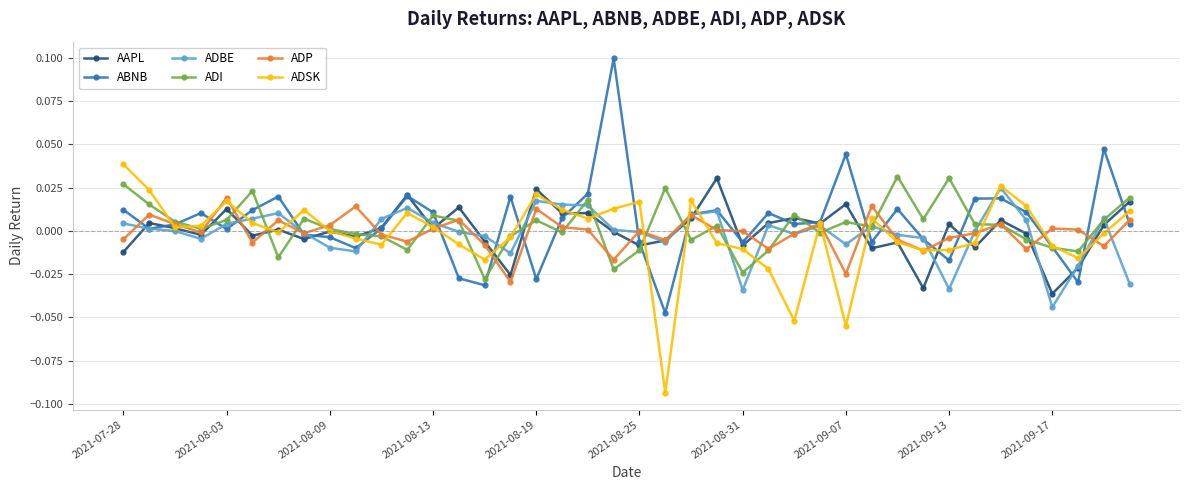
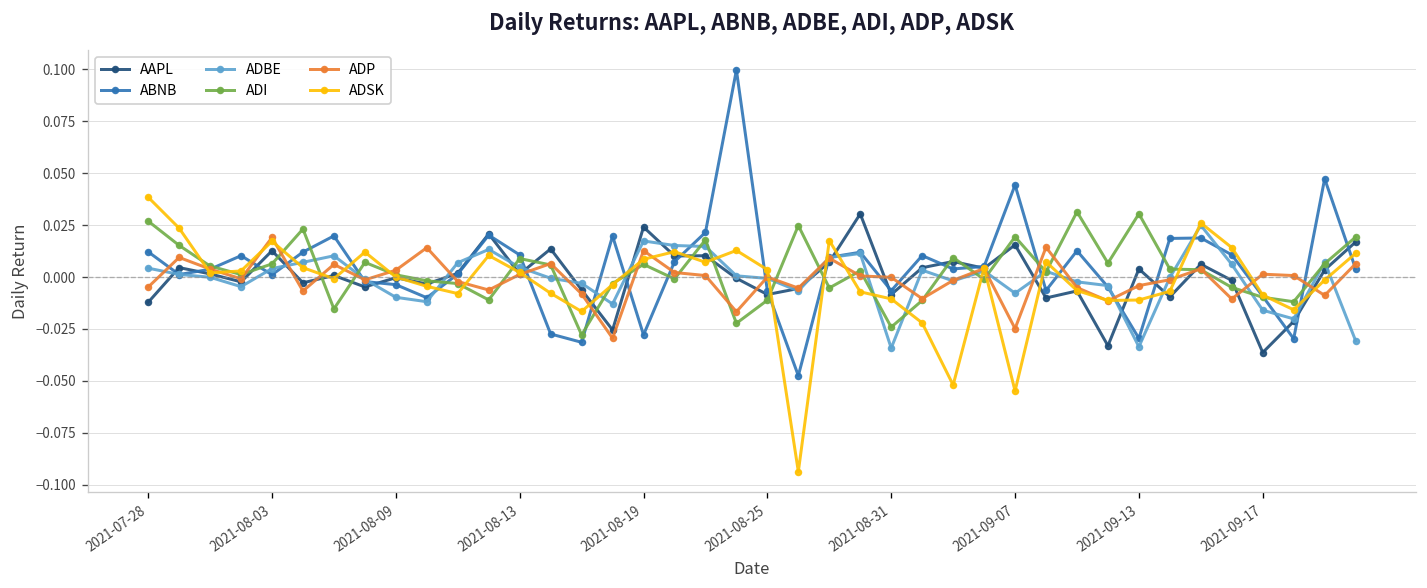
  {
    "AAPL": {
      "2021-07-28": -0.012,
      "2021-08-03": 0.013,
      "2021-08-19": 0.024,
      "2021-08-25": -0.008,
      "2021-08-31": -0.008,
      "2021-09-07": 0.015,
      "2021-09-13": 0.004,
      "2021-09-17": -0.036
    },
    "ABNB": {
      "2021-07-28": 0.012,
      "2021-08-03": 0.001,
      "2021-08-09": -0.004,
      "2021-08-13": 0.011,
      "2021-08-19": -0.028,
      "2021-08-25": -0.007,
      "2021-08-31": -0.007,
      "2021-09-07": 0.044,
-     "2021-09-13": -0.017
+     "2021-09-13": -0.030
    },
    "ADBE": {
      "2021-07-28": 0.004,
      "2021-08-03": 0.004,
      "2021-08-09": -0.010,
      "2021-08-13": 0.005,
      "2021-08-19": 0.017,
      "2021-08-31": -0.034,
      "2021-09-07": -0.008,
      "2021-09-13": -0.034,
-     "2021-09-17": -0.044
+     "2021-09-17": -0.016
    },
    "ADI": {
      "2021-07-28": 0.027,
      "2021-08-03": 0.006,
      "2021-08-13": 0.009,
      "2021-08-19": 0.006,
      "2021-08-25": -0.011,
      "2021-08-31": -0.024,
-     "2021-09-07": 0.005,
+     "2021-09-07": 0.019,
      "2021-09-13": 0.030
    },
    "ADP": {
      "2021-07-28": -0.005,
      "2021-08-03": 0.019,
      "2021-08-09": 0.003,
      "2021-08-19": 0.013,
      "2021-08-31": 0.000,
      "2021-09-07": -0.025,
      "2021-09-13": -0.004,
      "2021-09-17": 0.001
    },
    "ADSK": {
      "2021-07-28": 0.038,
      "2021-08-03": 0.017,
-     "2021-08-19": 0.021,
-     "2021-08-25": 0.017,
+     "2021-08-19": 0.009,
+     "2021-08-25": 0.004,
      "2021-08-31": -0.011,
      "2021-09-07": -0.055,
      "2021-09-13": -0.011
    }
  }
